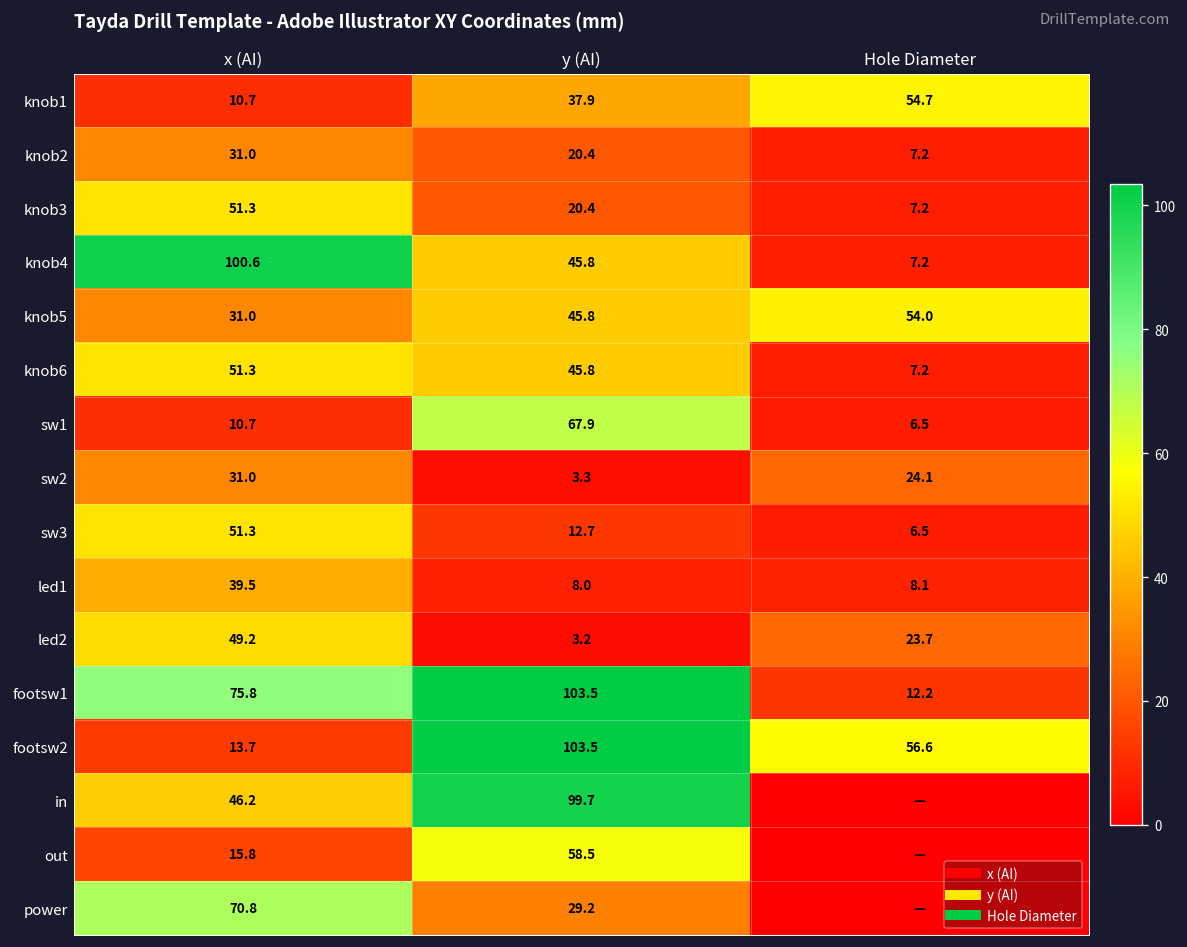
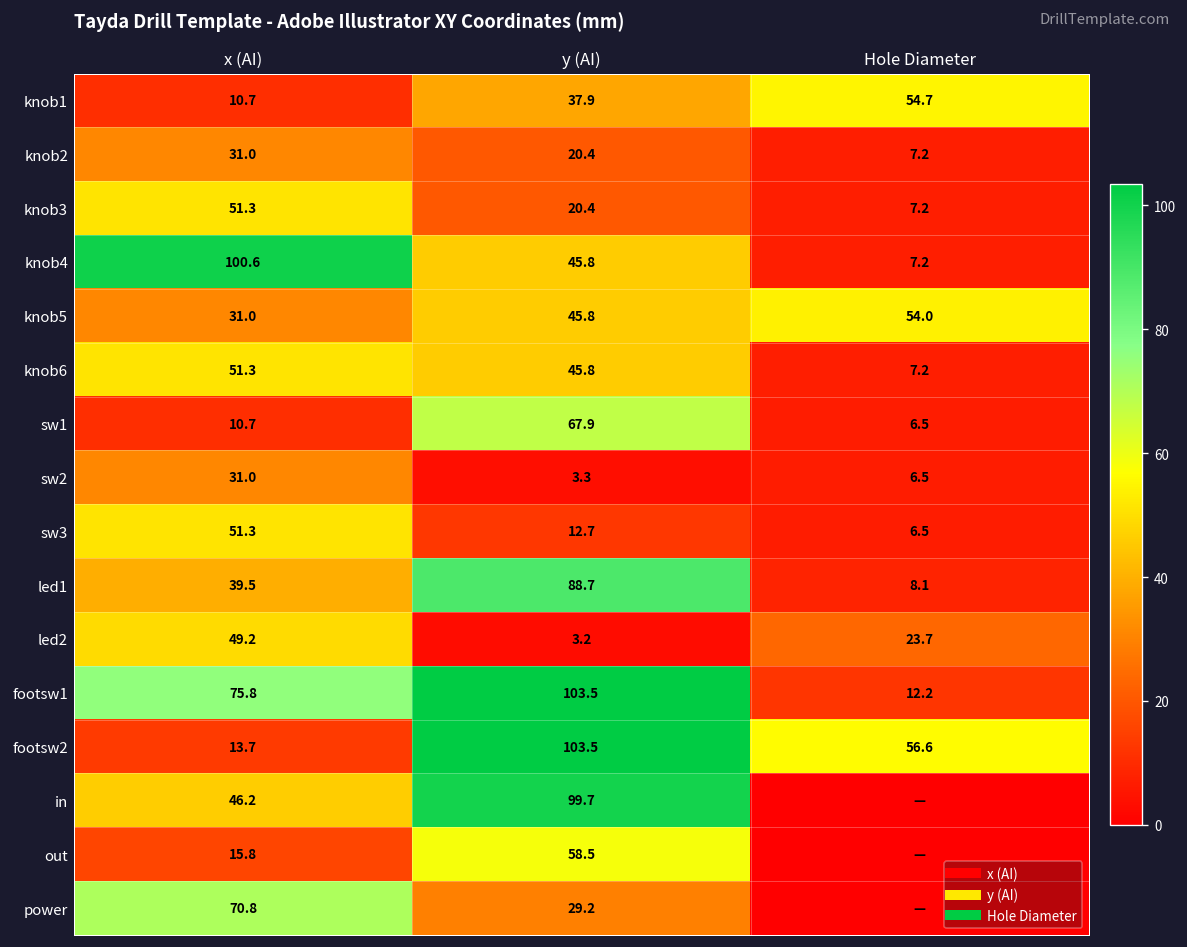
  {
    "knob1": {
      "x (AI)": 10.7,
      "y (AI)": 37.9,
      "Hole Diameter": 54.7
    },
    "knob2": {
      "x (AI)": 31.0,
      "y (AI)": 20.4,
      "Hole Diameter": 7.2
    },
    "knob3": {
      "x (AI)": 51.3,
      "y (AI)": 20.4,
      "Hole Diameter": 7.2
    },
    "knob4": {
      "x (AI)": 100.6,
      "y (AI)": 45.8,
      "Hole Diameter": 7.2
    },
    "knob5": {
      "x (AI)": 31.0,
      "y (AI)": 45.8,
      "Hole Diameter": 54.0
    },
    "knob6": {
      "x (AI)": 51.3,
      "y (AI)": 45.8,
      "Hole Diameter": 7.2
    },
    "sw1": {
      "x (AI)": 10.7,
      "y (AI)": 67.9,
      "Hole Diameter": 6.5
    },
    "sw2": {
      "x (AI)": 31.0,
      "y (AI)": 3.3,
-     "Hole Diameter": 24.1
+     "Hole Diameter": 6.5
    },
    "sw3": {
      "x (AI)": 51.3,
      "y (AI)": 12.7,
      "Hole Diameter": 6.5
    },
    "led1": {
      "x (AI)": 39.5,
-     "y (AI)": 8.0,
+     "y (AI)": 88.7,
      "Hole Diameter": 8.1
    },
    "led2": {
      "x (AI)": 49.2,
      "y (AI)": 3.2,
      "Hole Diameter": 23.7
    },
    "footsw1": {
      "x (AI)": 75.8,
      "y (AI)": 103.5,
      "Hole Diameter": 12.2
    },
    "footsw2": {
      "x (AI)": 13.7,
      "y (AI)": 103.5,
      "Hole Diameter": 56.6
    },
    "in": {
      "x (AI)": 46.2,
      "y (AI)": 99.7
    },
    "out": {
      "x (AI)": 15.8,
      "y (AI)": 58.5
    },
    "power": {
      "x (AI)": 70.8,
      "y (AI)": 29.2
    }
  }
